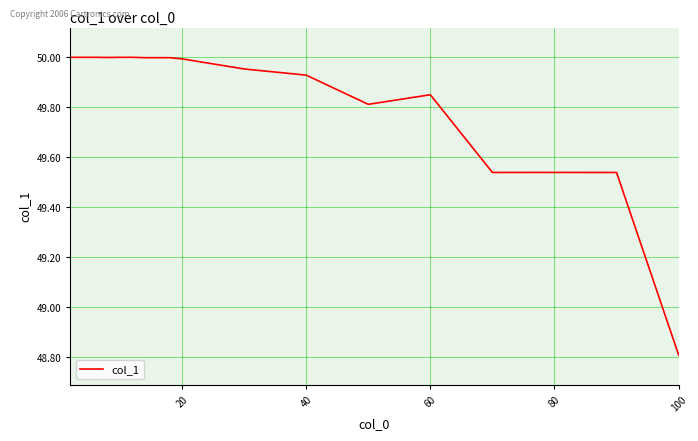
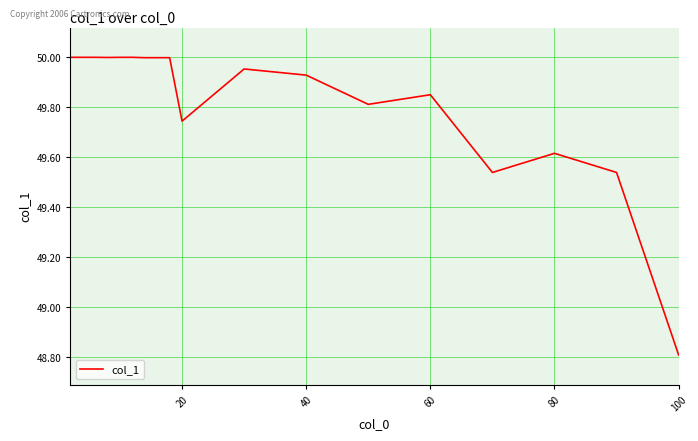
  {
-   "20": 49.99,
+   "20": 49.74,
    "40": 49.93,
    "60": 49.85,
-   "80": 49.54,
+   "80": 49.62,
    "100": 48.81
  }
